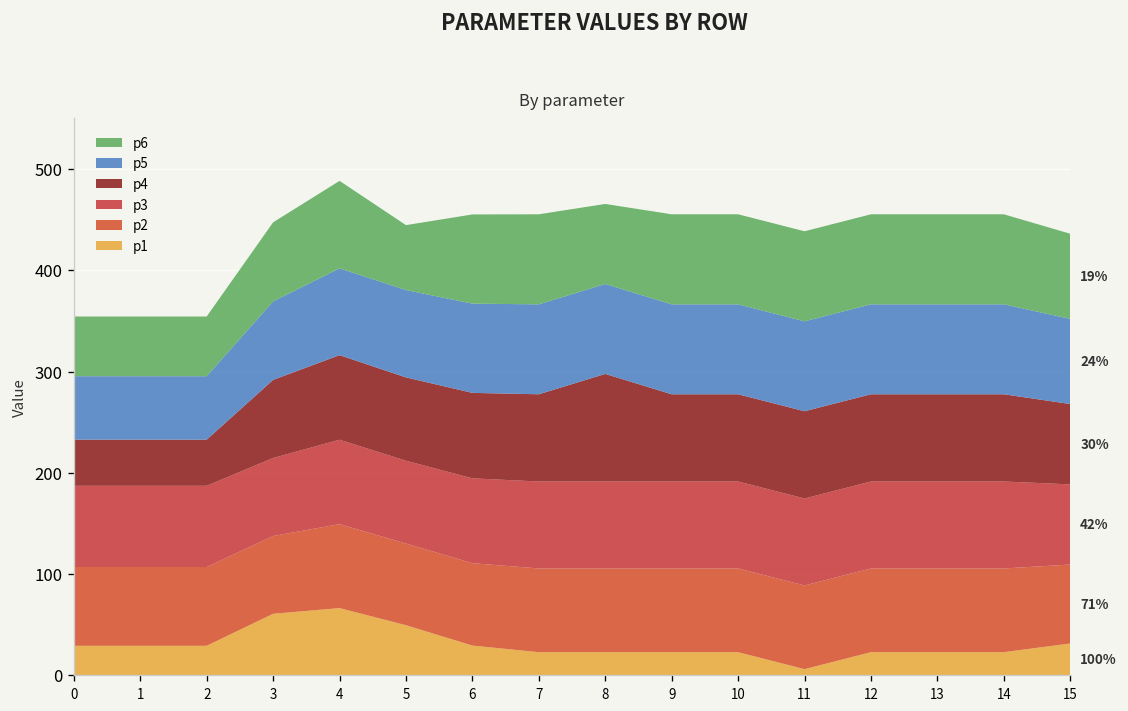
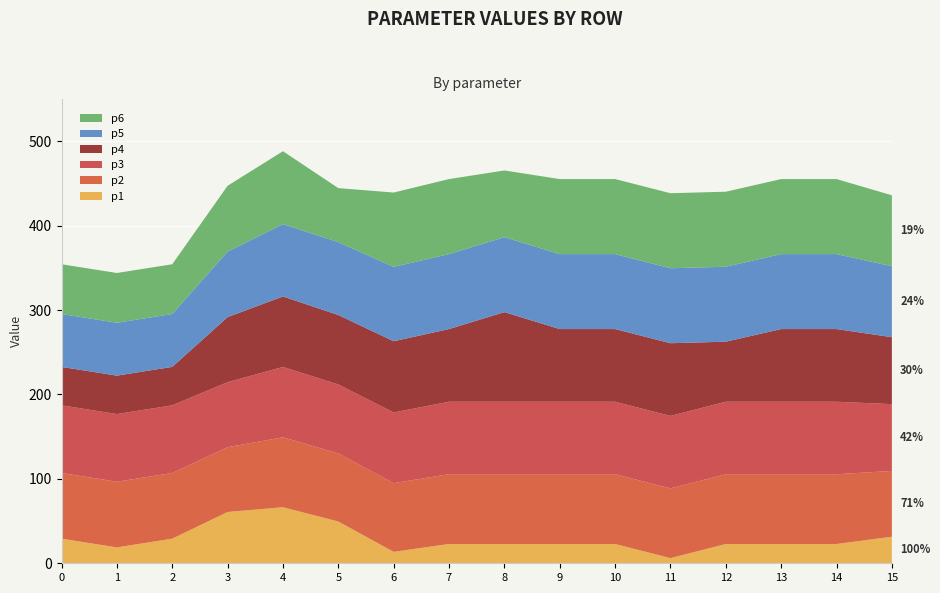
  {
    "p1": {
      "0": 30,
-     "1": 30,
+     "1": 20,
      "2": 30,
      "3": 60,
      "4": 70,
      "5": 50,
-     "6": 30,
+     "6": 10,
      "7": 20,
      "8": 20,
      "9": 20,
      "10": 20,
      "11": 10,
      "12": 20,
      "13": 20,
      "14": 20
    },
    "p4": {
      "0": 50,
      "1": 50,
      "2": 50,
      "3": 80,
      "4": 80,
      "5": 80,
      "6": 80,
      "7": 90,
      "8": 110,
      "9": 90,
      "10": 90,
      "11": 90,
-     "12": 90,
+     "12": 70,
      "13": 90,
      "14": 90,
      "15": 80
    },
    "p5": {
      "0": 60,
      "1": 60,
      "2": 60,
      "3": 80,
      "4": 90,
      "5": 90,
      "6": 90,
      "7": 90,
      "8": 90,
      "9": 90,
      "10": 90,
      "11": 90,
      "12": 90,
      "13": 90,
      "14": 90,
      "15": 80
    },
    "p6": {
      "0": 60,
      "1": 60,
      "2": 60,
      "3": 80,
      "4": 90,
      "5": 60,
      "6": 90,
      "7": 90,
      "8": 80,
      "9": 90,
      "10": 90,
      "11": 90,
      "12": 90,
      "13": 90,
      "14": 90,
      "15": 80
    }
  }
